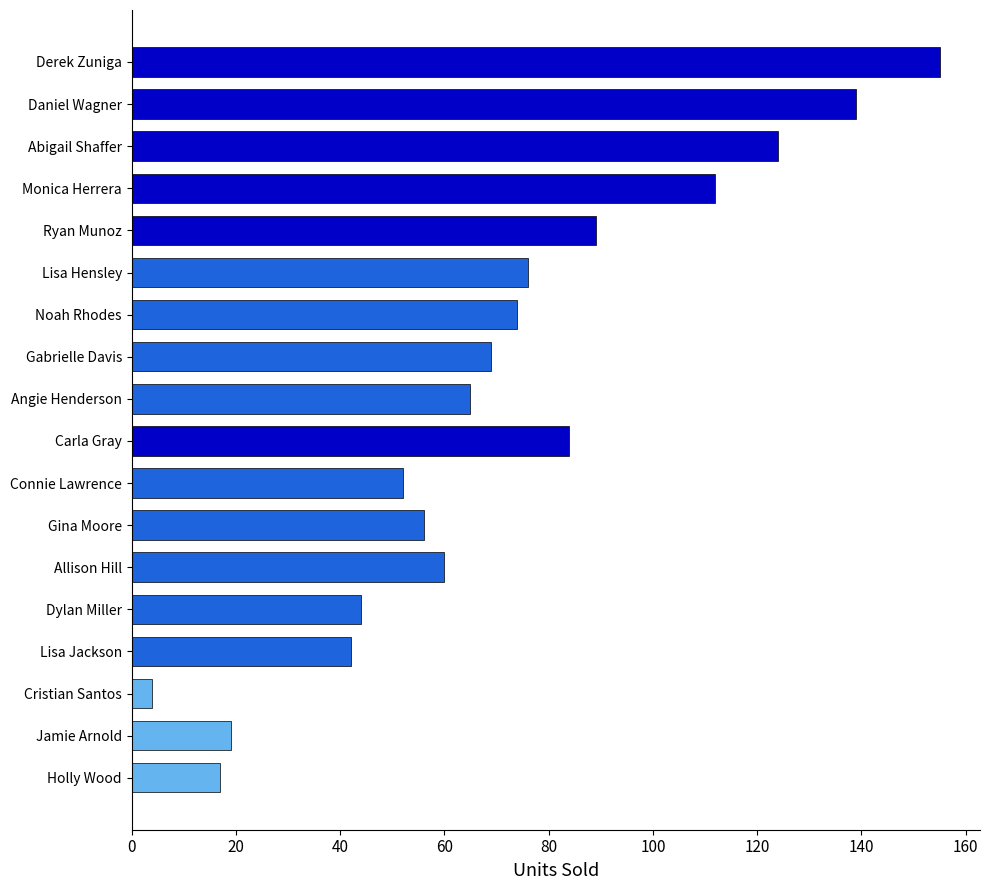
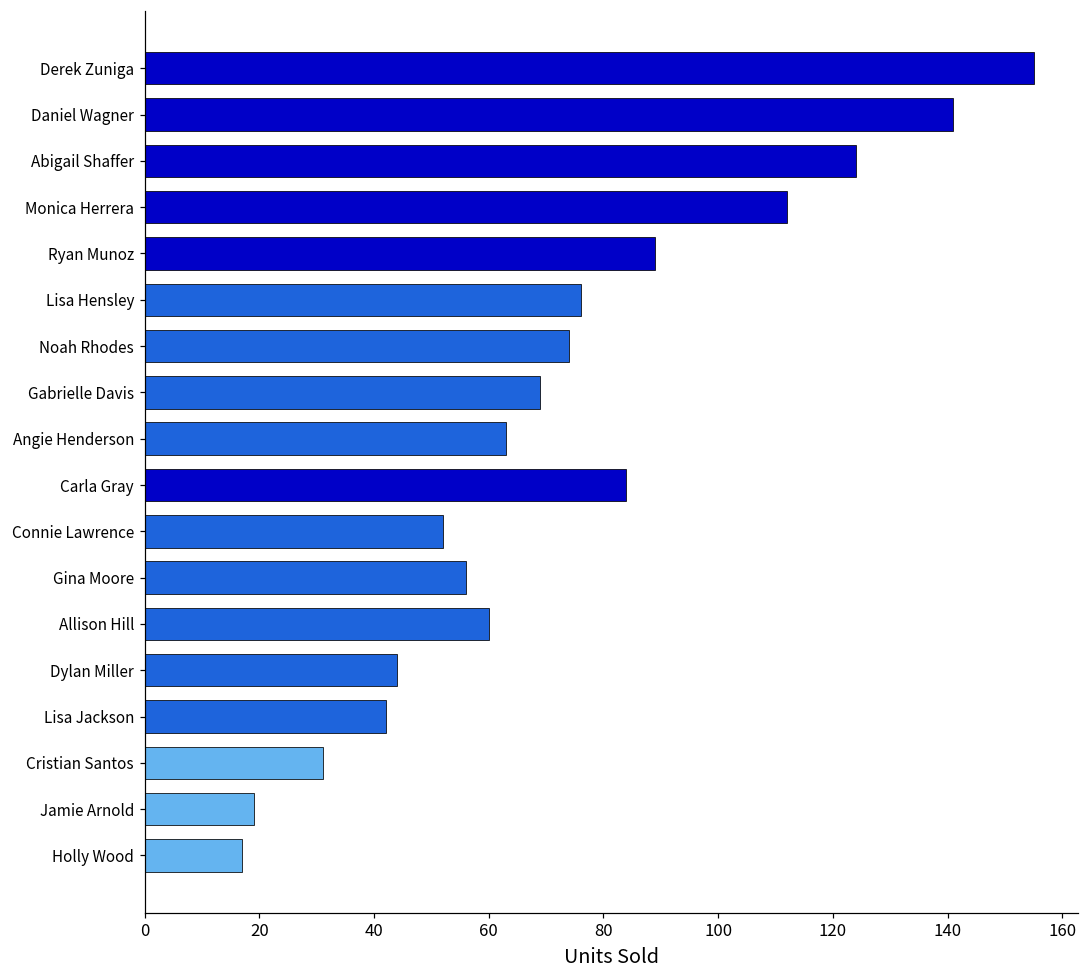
  {
    "Derek Zuniga": 155,
-   "Daniel Wagner": 139,
+   "Daniel Wagner": 141,
    "Abigail Shaffer": 124,
    "Monica Herrera": 112,
    "Ryan Munoz": 89,
    "Lisa Hensley": 76,
    "Noah Rhodes": 74,
    "Gabrielle Davis": 69,
-   "Angie Henderson": 65,
+   "Angie Henderson": 63,
    "Carla Gray": 84,
    "Connie Lawrence": 52,
    "Gina Moore": 56,
    "Allison Hill": 60,
    "Dylan Miller": 44,
    "Lisa Jackson": 42,
-   "Cristian Santos": 4,
+   "Cristian Santos": 31,
    "Jamie Arnold": 19,
    "Holly Wood": 17
  }
